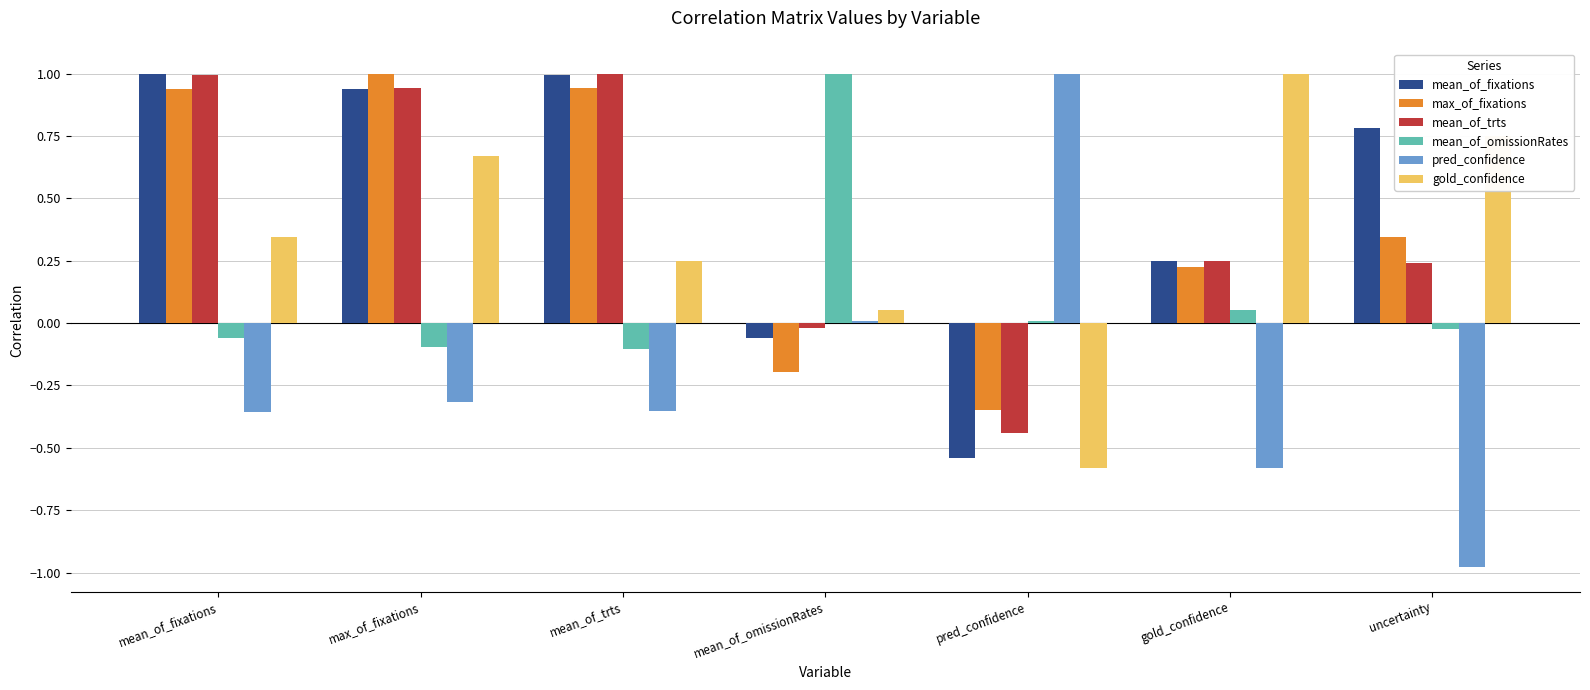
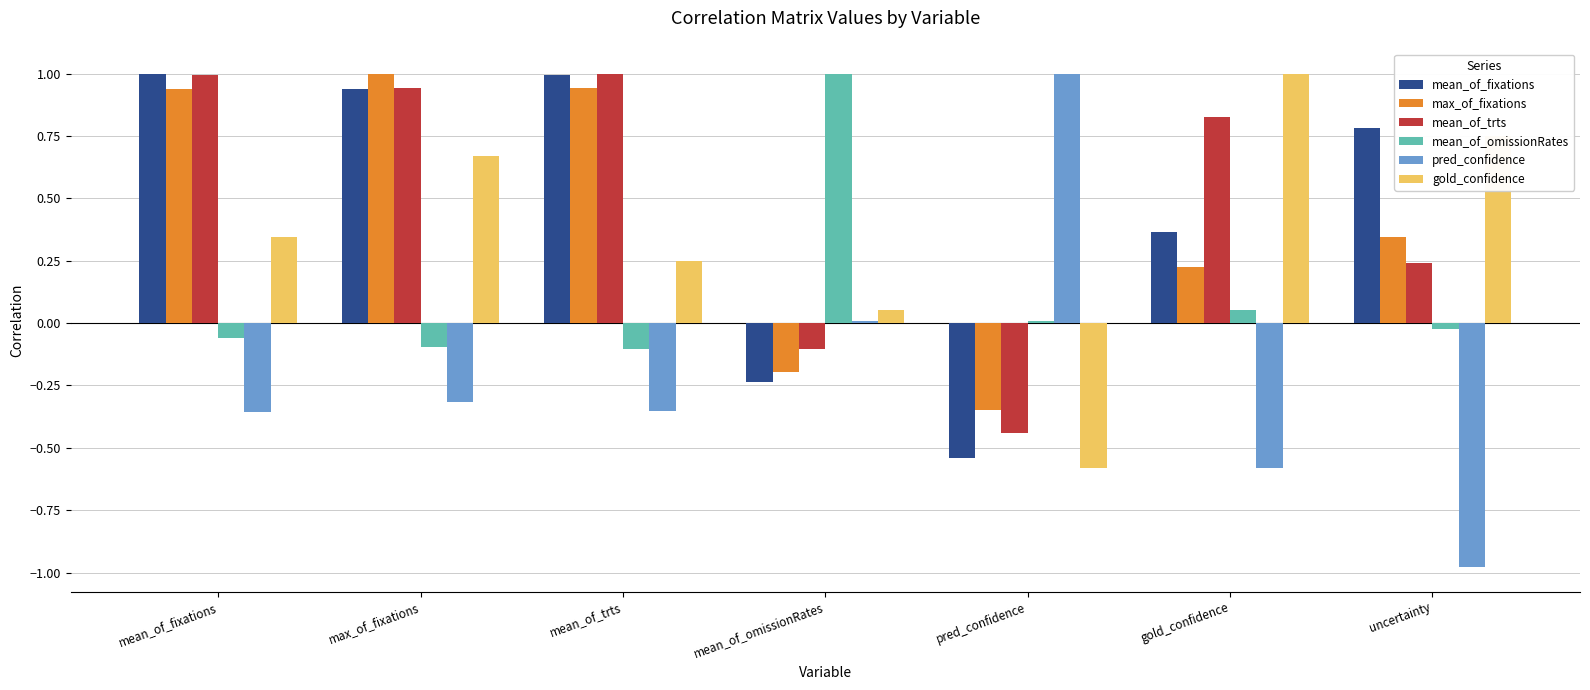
  {
    "mean_of_fixations": {
      "mean_of_fixations": 1.00,
      "max_of_fixations": 0.94,
      "mean_of_trts": 0.99,
-     "mean_of_omissionRates": -0.06,
+     "mean_of_omissionRates": -0.23,
      "pred_confidence": -0.54,
-     "gold_confidence": 0.25,
+     "gold_confidence": 0.36,
      "uncertainty": 0.78
    },
    "max_of_fixations": {
      "mean_of_fixations": 0.94,
      "max_of_fixations": 1.00,
      "mean_of_trts": 0.94,
      "mean_of_omissionRates": -0.19,
      "pred_confidence": -0.35,
      "gold_confidence": 0.23,
      "uncertainty": 0.34
    },
    "mean_of_trts": {
      "mean_of_fixations": 0.99,
      "max_of_fixations": 0.94,
      "mean_of_trts": 1.00,
-     "mean_of_omissionRates": -0.02,
+     "mean_of_omissionRates": -0.10,
      "pred_confidence": -0.44,
-     "gold_confidence": 0.25,
+     "gold_confidence": 0.83,
      "uncertainty": 0.24
    },
    "gold_confidence": {
      "mean_of_fixations": 0.34,
      "max_of_fixations": 0.67,
      "mean_of_trts": 0.25,
      "mean_of_omissionRates": 0.05,
      "pred_confidence": -0.58,
      "gold_confidence": 1.00
    }
  }
